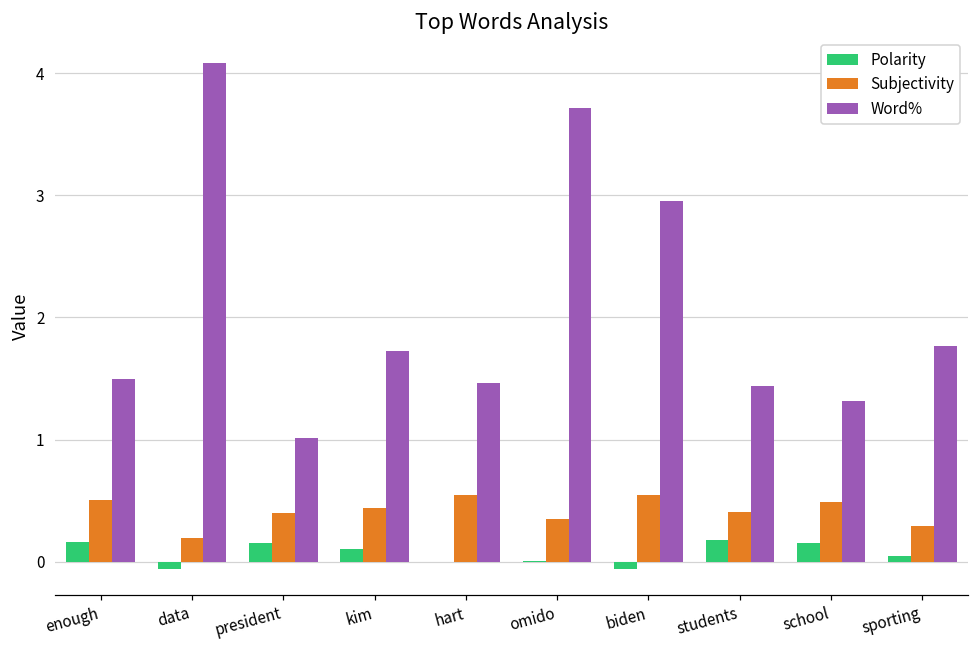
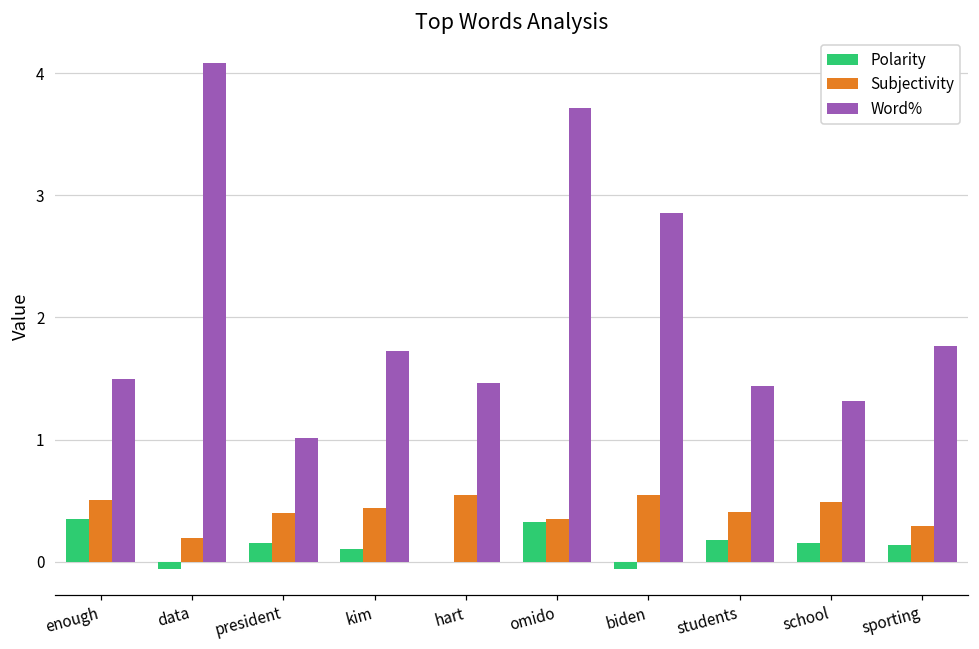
  {
    "Polarity": {
-     "enough": 0.16,
+     "enough": 0.35,
      "data": -0.06,
      "president": 0.16,
      "kim": 0.10,
-     "omido": 0.00,
+     "omido": 0.33,
      "biden": -0.06,
      "students": 0.18,
      "school": 0.15,
-     "sporting": 0.05
+     "sporting": 0.14
    },
    "Subjectivity": {
      "enough": 0.50,
      "data": 0.20,
      "president": 0.40,
      "kim": 0.44,
      "hart": 0.55,
      "omido": 0.35,
      "biden": 0.54,
      "students": 0.41,
      "school": 0.49,
      "sporting": 0.30
    },
    "Word%": {
      "enough": 1.49,
      "data": 4.08,
      "president": 1.01,
      "kim": 1.73,
      "hart": 1.47,
      "omido": 3.72,
-     "biden": 2.95,
+     "biden": 2.86,
      "students": 1.44,
      "school": 1.32,
      "sporting": 1.77
    }
  }
